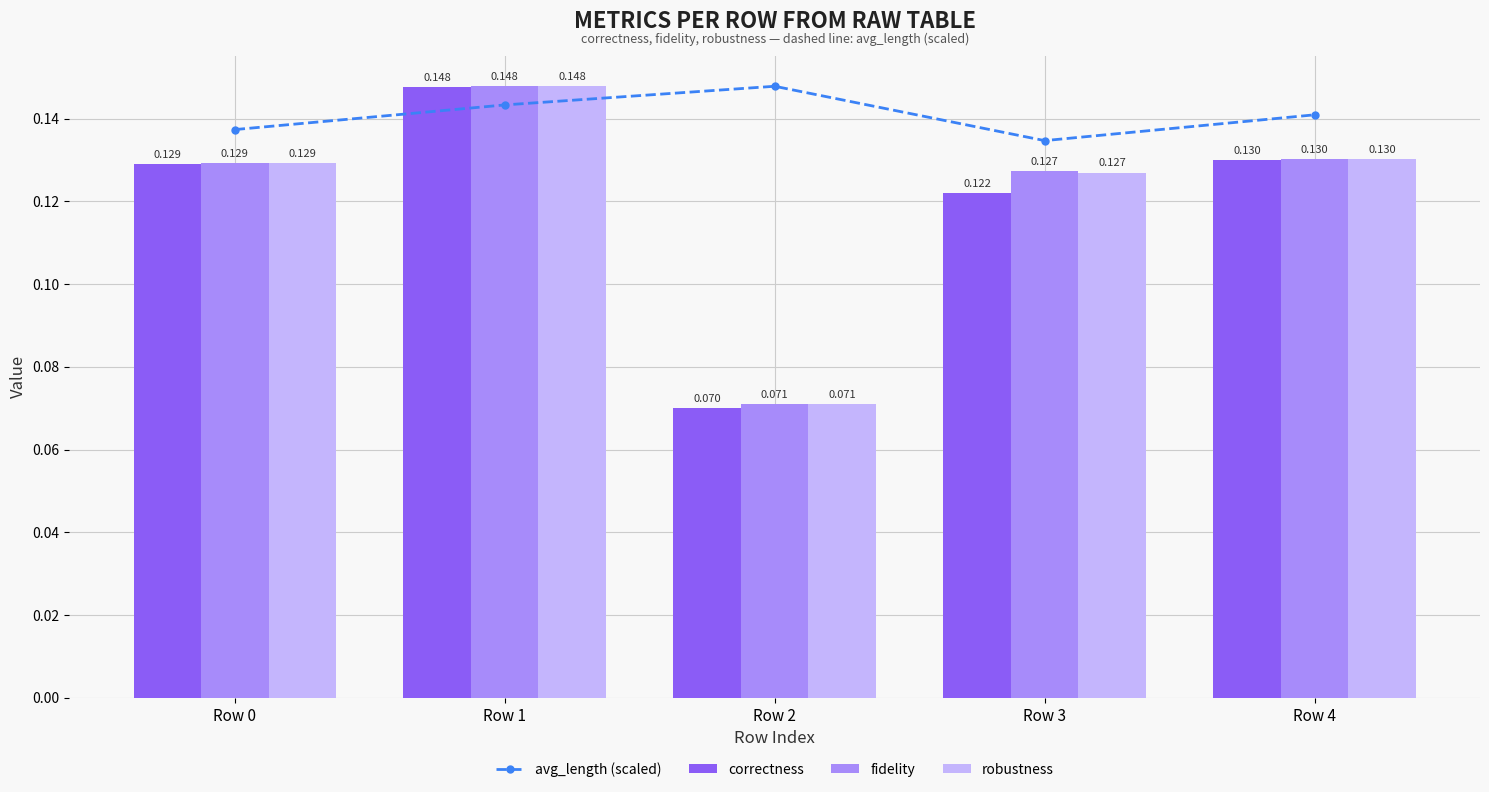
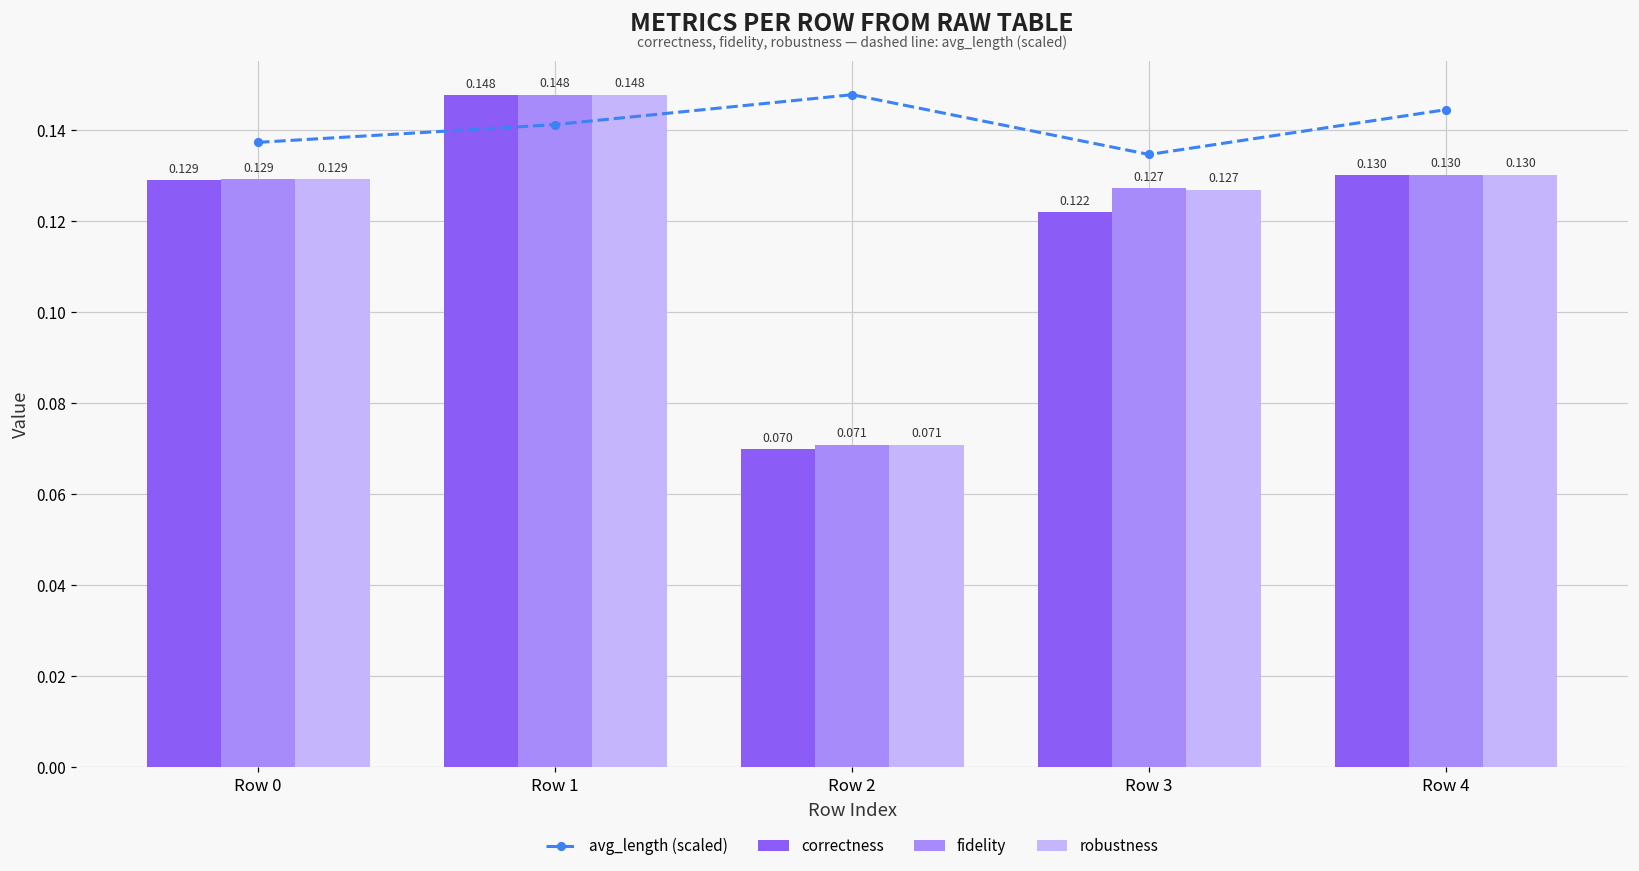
  {
    "avg_length (scaled)": {
      "Row 0": 0.137,
-     "Row 1": 0.143,
+     "Row 1": 0.141,
      "Row 2": 0.148,
      "Row 3": 0.135,
-     "Row 4": 0.141
+     "Row 4": 0.145
    }
  }
